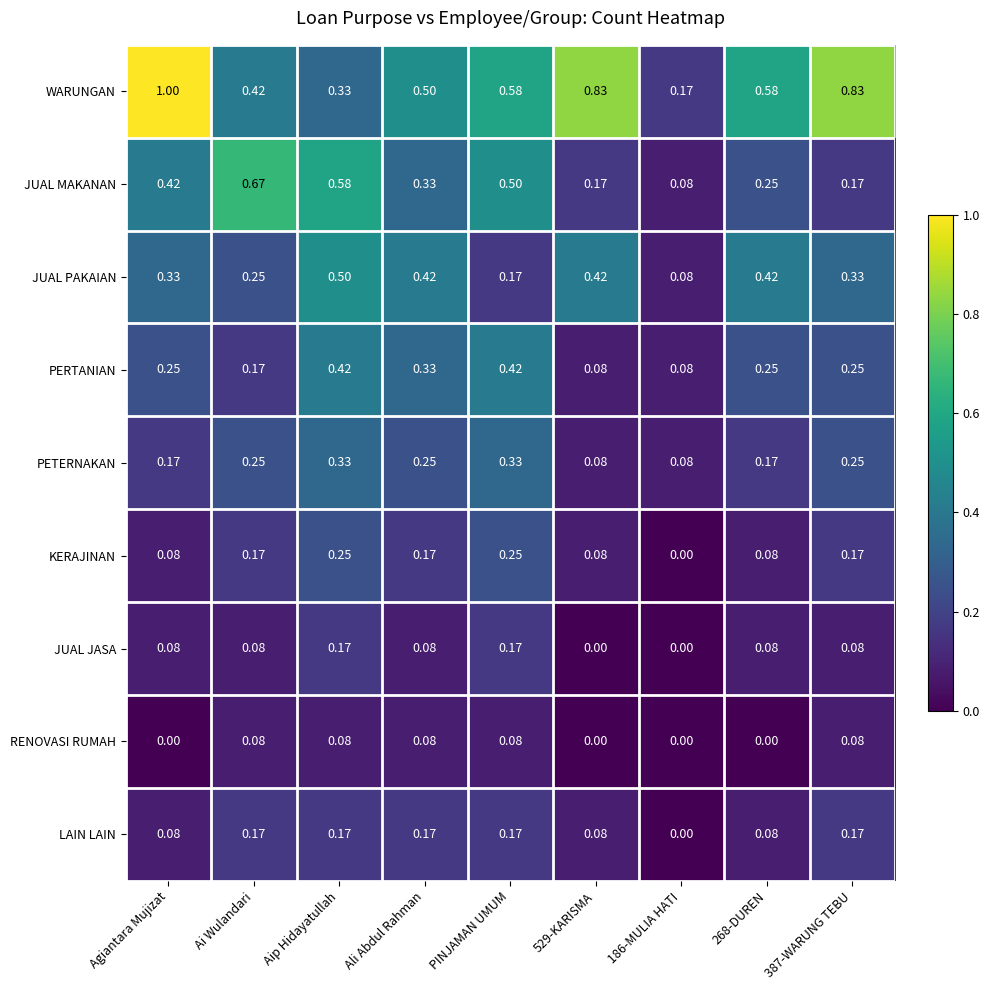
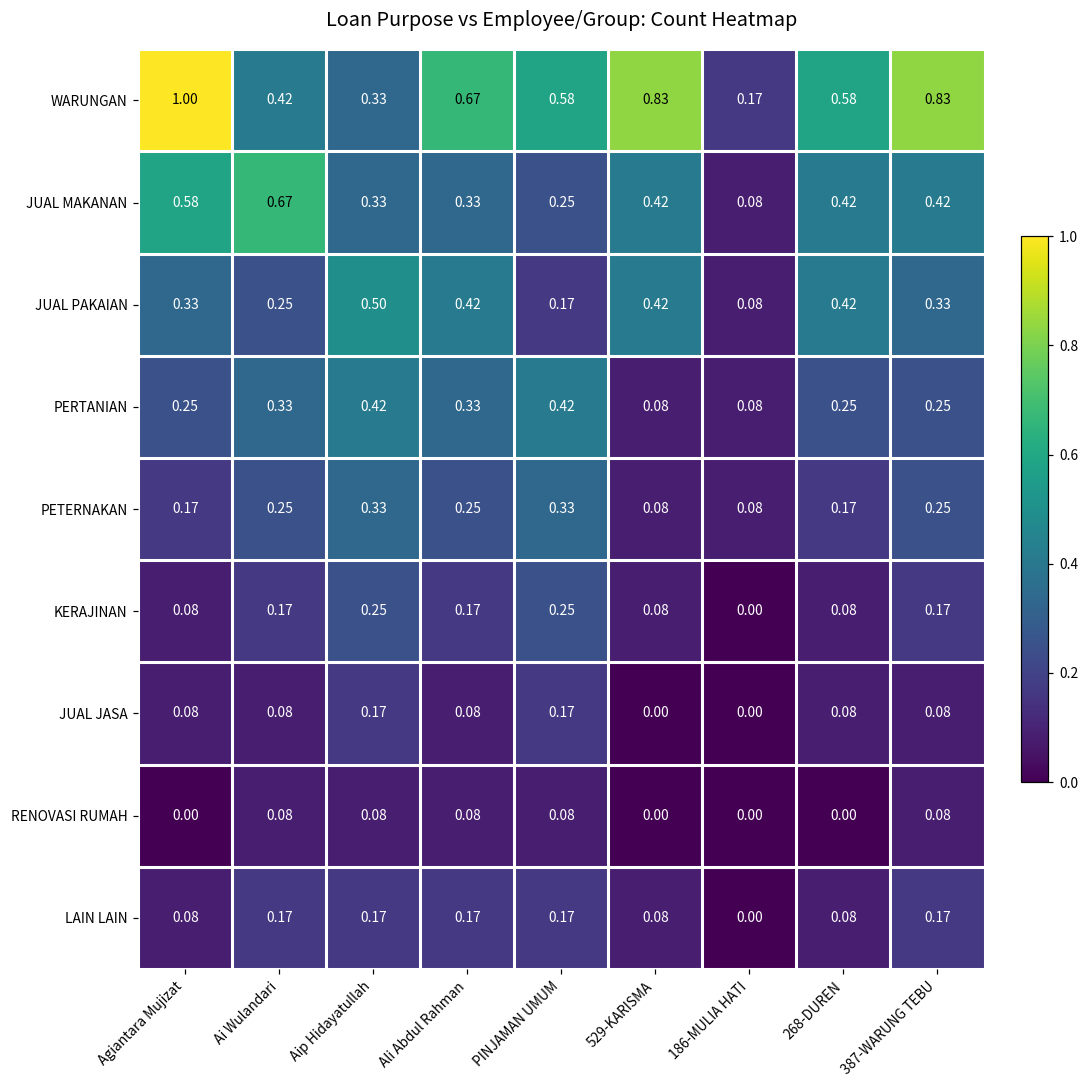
  {
    "WARUNGAN": {
      "Agiantara Mujizat": 1.00,
      "Ai Wulandari": 0.42,
      "Aip Hidayatullah": 0.33,
-     "Ali Abdul Rahman": 0.50,
+     "Ali Abdul Rahman": 0.67,
      "PINJAMAN UMUM": 0.58,
      "529-KARISMA": 0.83,
      "186-MULIA HATI": 0.17,
      "268-DUREN": 0.58,
      "387-WARUNG TEBU": 0.83
    },
    "JUAL MAKANAN": {
-     "Agiantara Mujizat": 0.42,
+     "Agiantara Mujizat": 0.58,
      "Ai Wulandari": 0.67,
-     "Aip Hidayatullah": 0.58,
+     "Aip Hidayatullah": 0.33,
      "Ali Abdul Rahman": 0.33,
-     "PINJAMAN UMUM": 0.50,
-     "529-KARISMA": 0.17,
+     "PINJAMAN UMUM": 0.25,
+     "529-KARISMA": 0.42,
      "186-MULIA HATI": 0.08,
-     "268-DUREN": 0.25,
-     "387-WARUNG TEBU": 0.17
+     "268-DUREN": 0.42,
+     "387-WARUNG TEBU": 0.42
    },
    "JUAL PAKAIAN": {
      "Agiantara Mujizat": 0.33,
      "Ai Wulandari": 0.25,
      "Aip Hidayatullah": 0.50,
      "Ali Abdul Rahman": 0.42,
      "PINJAMAN UMUM": 0.17,
      "529-KARISMA": 0.42,
      "186-MULIA HATI": 0.08,
      "268-DUREN": 0.42,
      "387-WARUNG TEBU": 0.33
    },
    "PERTANIAN": {
      "Agiantara Mujizat": 0.25,
-     "Ai Wulandari": 0.17,
+     "Ai Wulandari": 0.33,
      "Aip Hidayatullah": 0.42,
      "Ali Abdul Rahman": 0.33,
      "PINJAMAN UMUM": 0.42,
      "529-KARISMA": 0.08,
      "186-MULIA HATI": 0.08,
      "268-DUREN": 0.25,
      "387-WARUNG TEBU": 0.25
    },
    "PETERNAKAN": {
      "Agiantara Mujizat": 0.17,
      "Ai Wulandari": 0.25,
      "Aip Hidayatullah": 0.33,
      "Ali Abdul Rahman": 0.25,
      "PINJAMAN UMUM": 0.33,
      "529-KARISMA": 0.08,
      "186-MULIA HATI": 0.08,
      "268-DUREN": 0.17,
      "387-WARUNG TEBU": 0.25
    },
    "KERAJINAN": {
      "Agiantara Mujizat": 0.08,
      "Ai Wulandari": 0.17,
      "Aip Hidayatullah": 0.25,
      "Ali Abdul Rahman": 0.17,
      "PINJAMAN UMUM": 0.25,
      "529-KARISMA": 0.08,
      "186-MULIA HATI": 0.00,
      "268-DUREN": 0.08,
      "387-WARUNG TEBU": 0.17
    },
    "JUAL JASA": {
      "Agiantara Mujizat": 0.08,
      "Ai Wulandari": 0.08,
      "Aip Hidayatullah": 0.17,
      "Ali Abdul Rahman": 0.08,
      "PINJAMAN UMUM": 0.17,
      "529-KARISMA": 0.00,
      "186-MULIA HATI": 0.00,
      "268-DUREN": 0.08,
      "387-WARUNG TEBU": 0.08
    },
    "RENOVASI RUMAH": {
      "Agiantara Mujizat": 0.00,
      "Ai Wulandari": 0.08,
      "Aip Hidayatullah": 0.08,
      "Ali Abdul Rahman": 0.08,
      "PINJAMAN UMUM": 0.08,
      "529-KARISMA": 0.00,
      "186-MULIA HATI": 0.00,
      "268-DUREN": 0.00,
      "387-WARUNG TEBU": 0.08
    },
    "LAIN LAIN": {
      "Agiantara Mujizat": 0.08,
      "Ai Wulandari": 0.17,
      "Aip Hidayatullah": 0.17,
      "Ali Abdul Rahman": 0.17,
      "PINJAMAN UMUM": 0.17,
      "529-KARISMA": 0.08,
      "186-MULIA HATI": 0.00,
      "268-DUREN": 0.08,
      "387-WARUNG TEBU": 0.17
    }
  }
